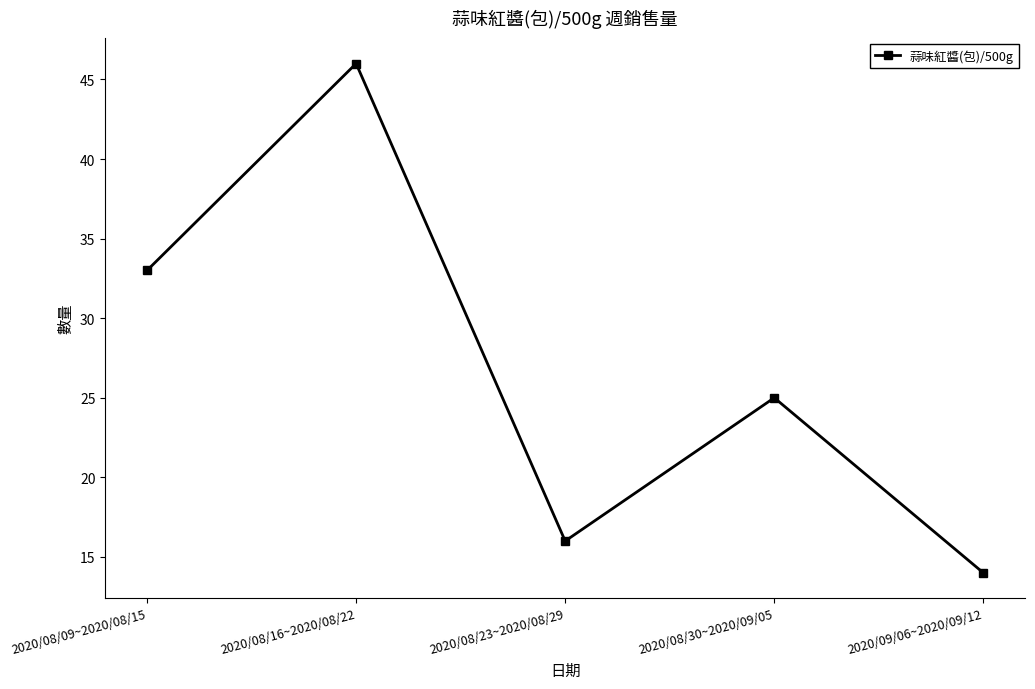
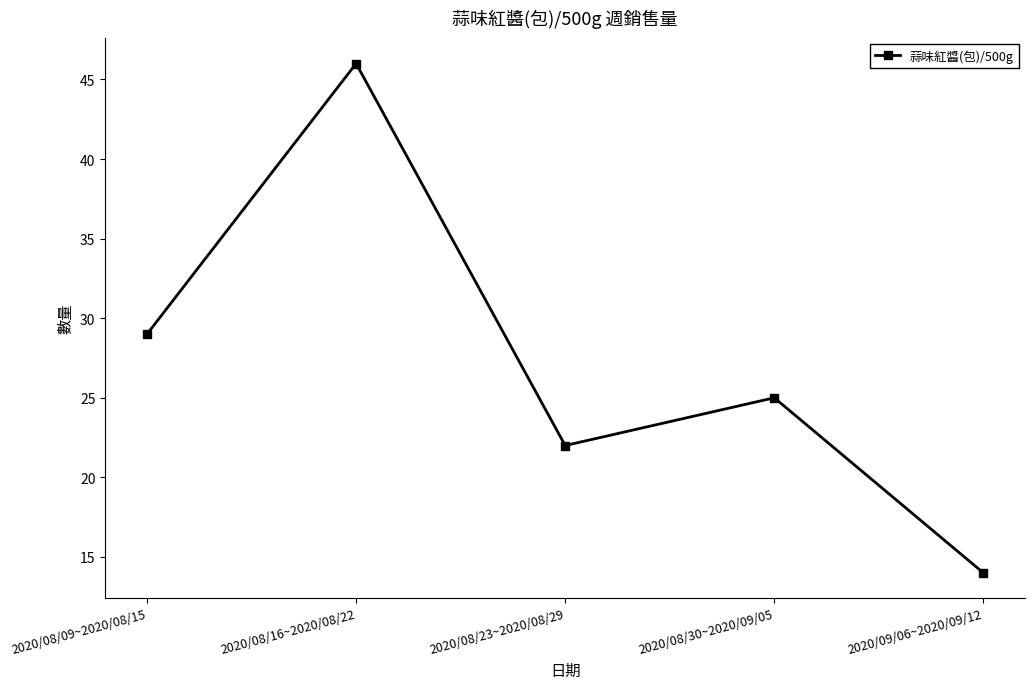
  {
-   "2020/08/09~2020/08/15": 33,
+   "2020/08/09~2020/08/15": 29,
    "2020/08/16~2020/08/22": 46,
-   "2020/08/23~2020/08/29": 16,
+   "2020/08/23~2020/08/29": 22,
    "2020/08/30~2020/09/05": 25,
    "2020/09/06~2020/09/12": 14
  }
